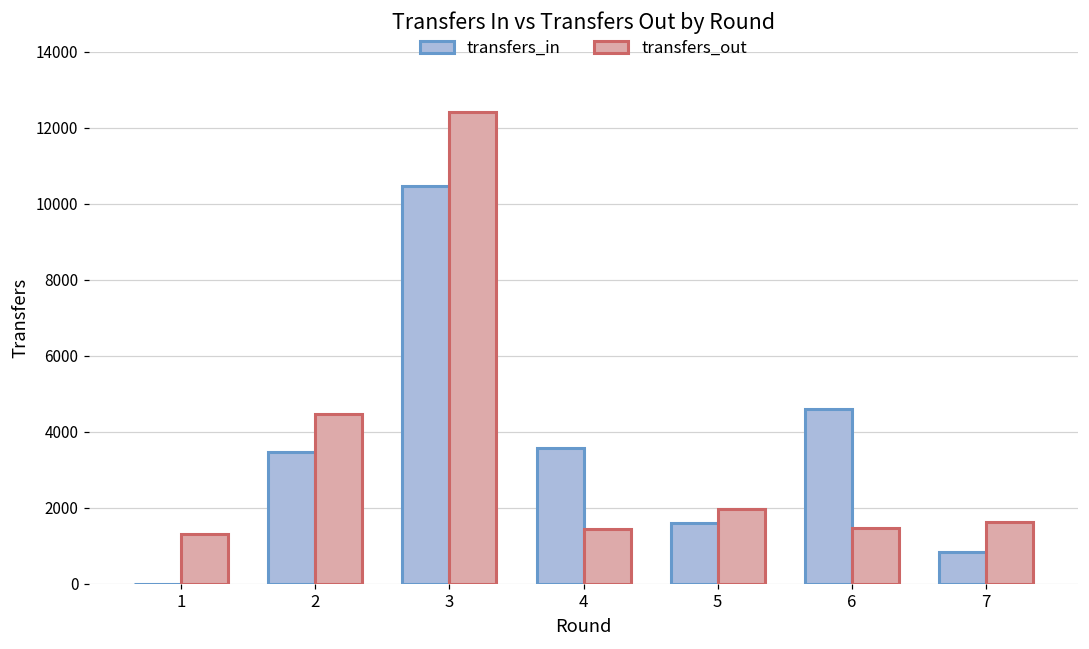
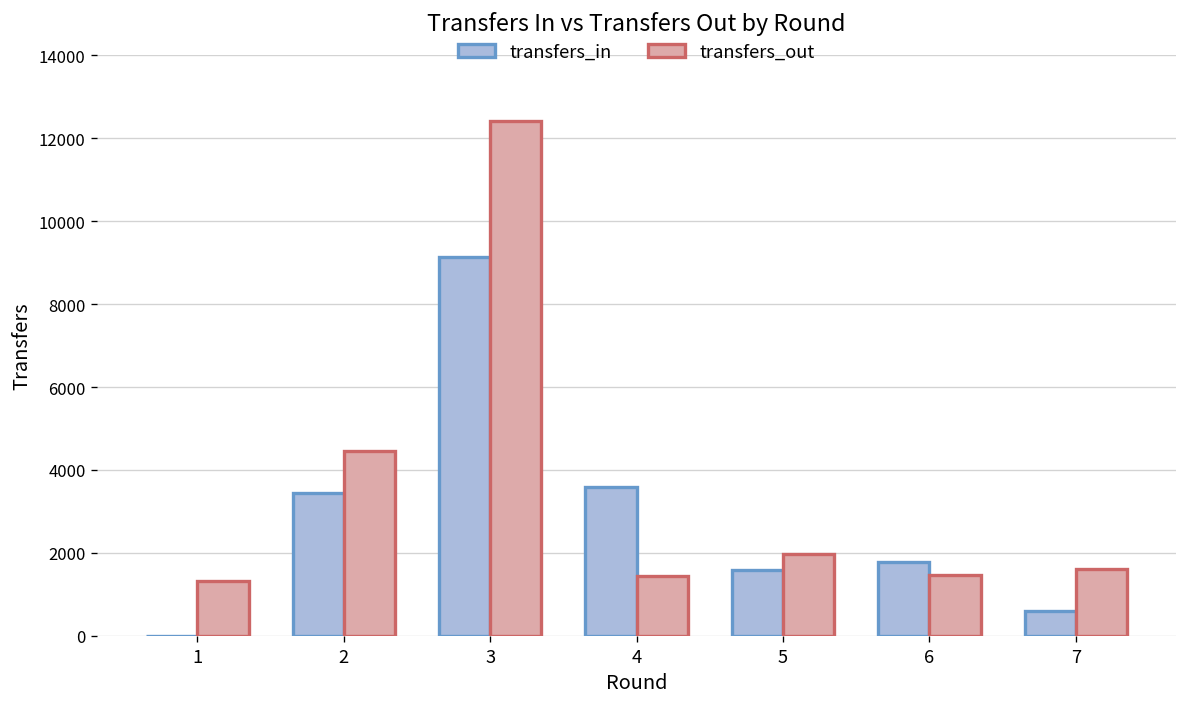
  {
    "transfers_in": {
      "1": 0,
      "2": 3500,
-     "3": 10500,
+     "3": 9100,
      "4": 3600,
      "5": 1600,
-     "6": 4600,
-     "7": 800
+     "6": 1800,
+     "7": 600
    },
    "transfers_out": {
      "1": 1300,
      "2": 4500,
      "3": 12400,
      "4": 1500,
      "5": 2000,
      "6": 1500,
      "7": 1600
    }
  }
